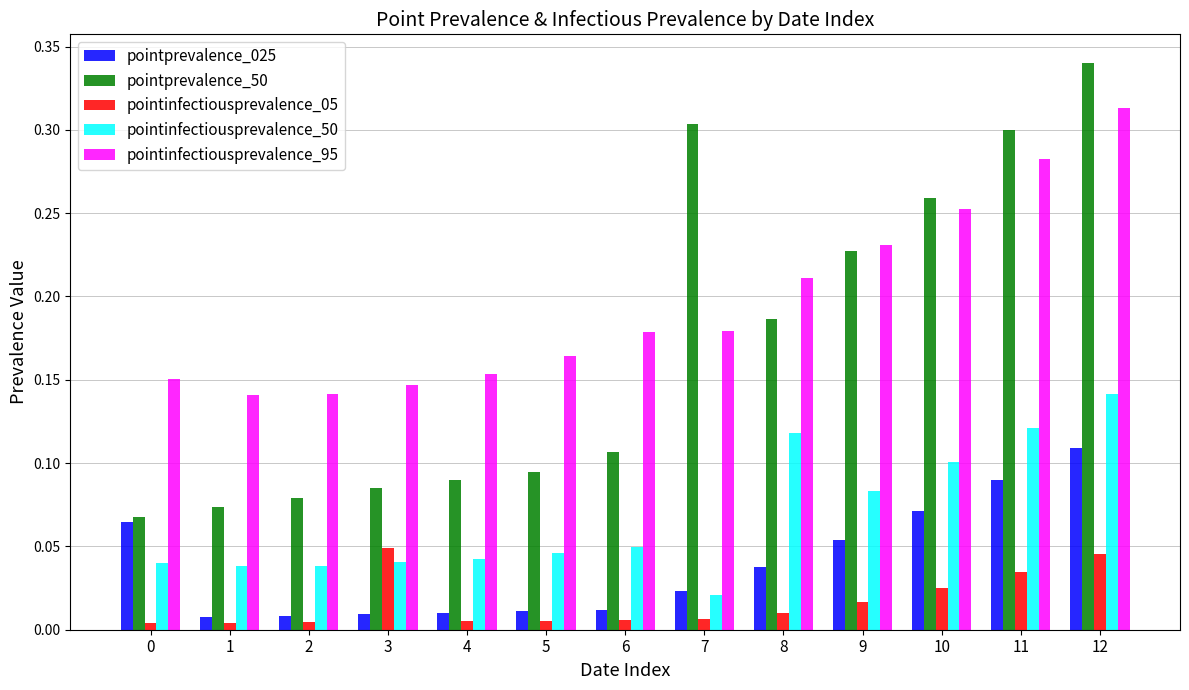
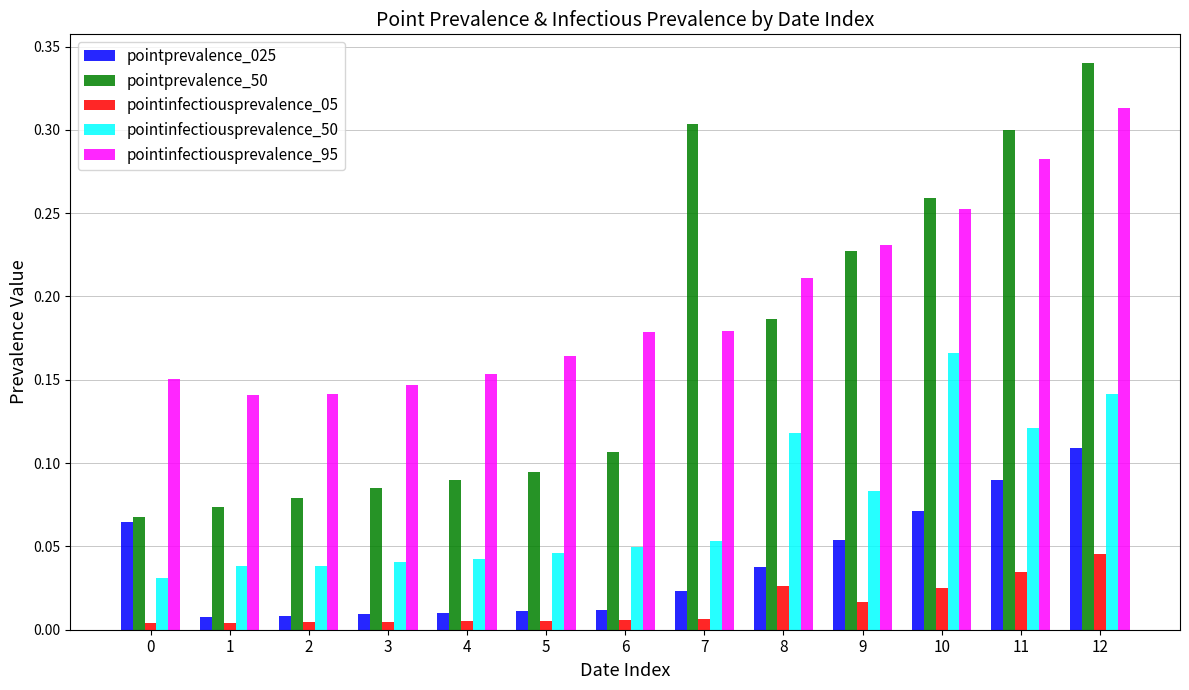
  {
    "pointprevalence_025": {
      "0": 0.065,
      "1": 0.008,
      "2": 0.008,
      "3": 0.009,
      "4": 0.010,
      "5": 0.011,
      "6": 0.012,
      "7": 0.023,
      "8": 0.038,
      "9": 0.054,
      "10": 0.071,
      "11": 0.090,
      "12": 0.109
    },
    "pointprevalence_50": {
      "0": 0.068,
      "1": 0.074,
      "2": 0.079,
      "3": 0.085,
      "4": 0.090,
      "5": 0.095,
      "6": 0.107,
      "7": 0.303,
      "8": 0.186,
      "9": 0.227,
      "10": 0.259,
      "11": 0.300,
      "12": 0.340
    },
    "pointinfectiousprevalence_05": {
      "0": 0.004,
      "1": 0.004,
      "2": 0.004,
-     "3": 0.049,
+     "3": 0.005,
      "4": 0.005,
      "5": 0.006,
      "6": 0.006,
      "7": 0.007,
-     "8": 0.010,
+     "8": 0.026,
      "9": 0.017,
      "10": 0.025,
      "11": 0.035,
      "12": 0.046
    },
    "pointinfectiousprevalence_50": {
-     "0": 0.040,
+     "0": 0.031,
      "1": 0.038,
      "2": 0.038,
      "3": 0.041,
      "4": 0.043,
      "5": 0.046,
      "6": 0.050,
-     "7": 0.021,
+     "7": 0.053,
      "8": 0.118,
      "9": 0.083,
-     "10": 0.101,
+     "10": 0.166,
      "11": 0.121,
      "12": 0.142
    },
    "pointinfectiousprevalence_95": {
      "0": 0.150,
      "1": 0.141,
      "2": 0.142,
      "3": 0.147,
      "4": 0.154,
      "5": 0.164,
      "6": 0.179,
      "7": 0.180,
      "8": 0.211,
      "9": 0.231,
      "10": 0.253,
      "11": 0.283,
      "12": 0.313
    }
  }
